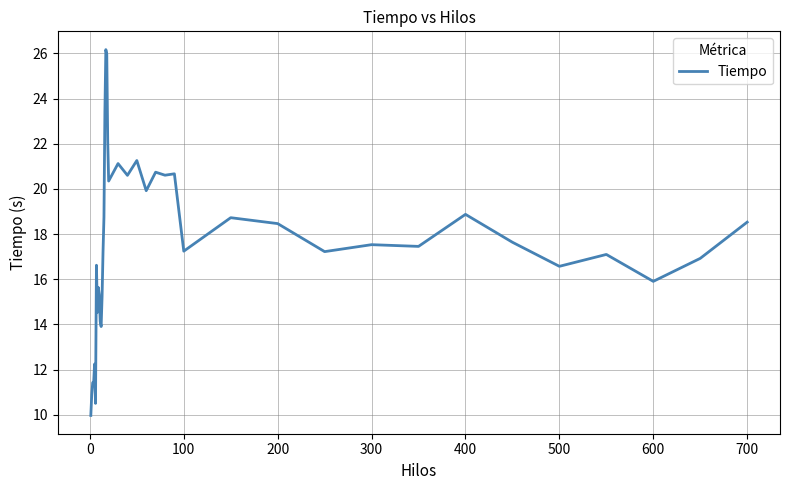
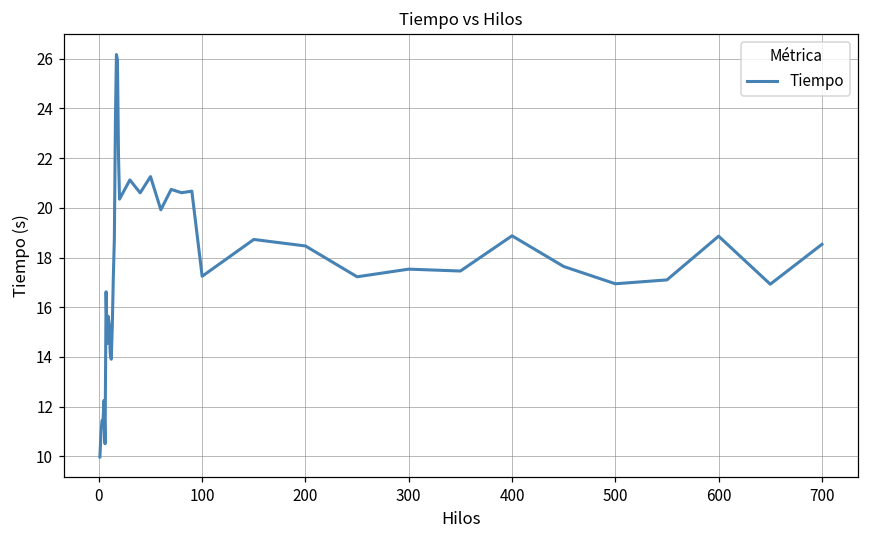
  {
    "100": 17.2,
    "200": 18.5,
    "300": 17.5,
    "400": 18.9,
-   "500": 16.6,
-   "600": 15.9,
+   "500": 16.9,
+   "600": 18.9,
    "700": 18.5
  }
